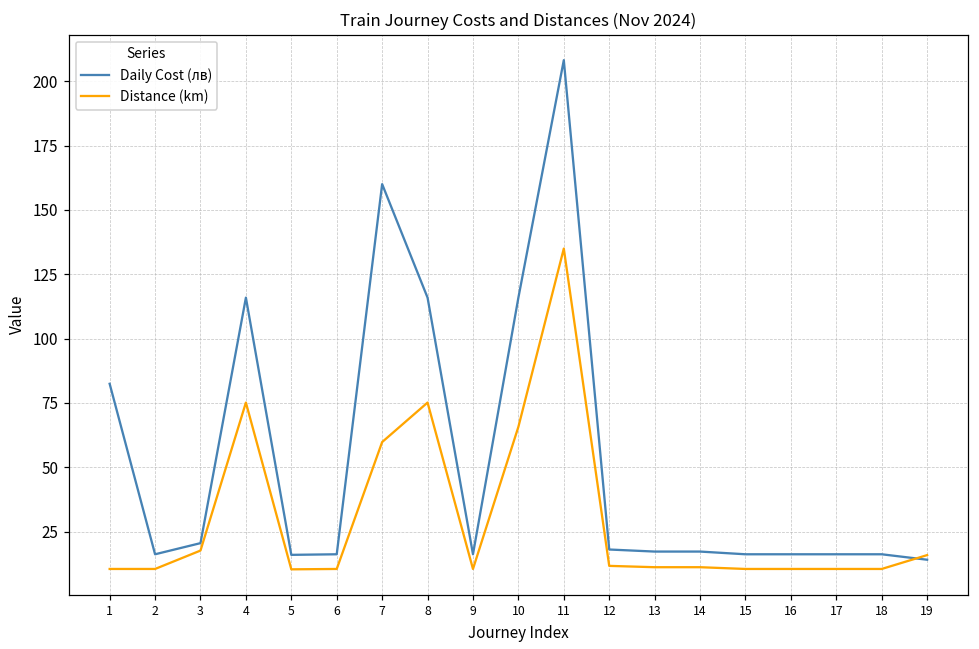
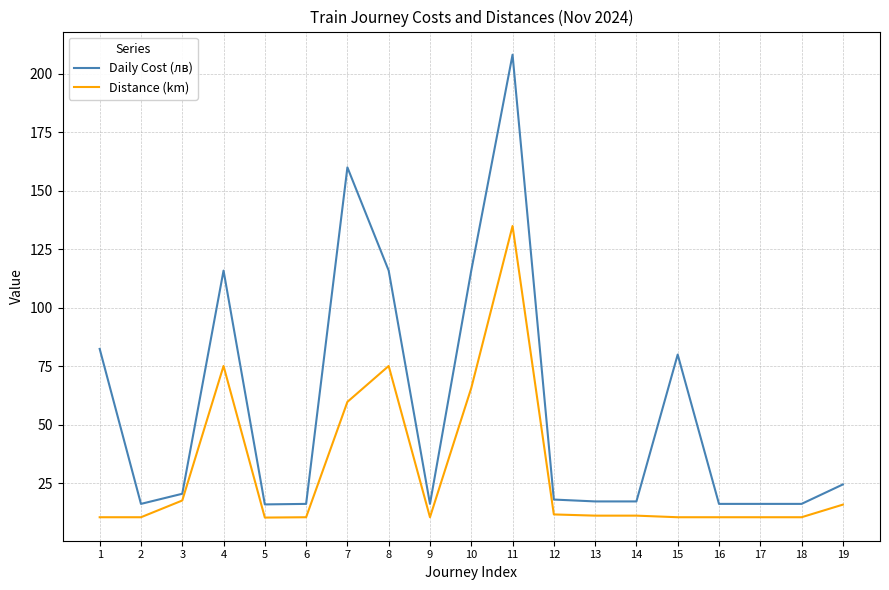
  {
    "Daily Cost (лв)": {
      "1": 82,
      "2": 16,
      "3": 21,
      "4": 116,
      "5": 16,
      "6": 16,
      "7": 160,
      "8": 116,
      "9": 16,
      "10": 116,
      "11": 208,
      "12": 18,
      "13": 17,
      "14": 17,
-     "15": 16,
+     "15": 80,
      "16": 16,
      "17": 16,
      "18": 16,
-     "19": 14
+     "19": 25
    },
    "Distance (km)": {
      "1": 11,
      "2": 11,
      "3": 18,
      "4": 75,
      "5": 10,
      "6": 11,
      "7": 60,
      "8": 75,
      "9": 11,
      "10": 66,
      "11": 135,
      "12": 12,
      "13": 11,
      "14": 11,
      "15": 11,
      "16": 11,
      "17": 11,
      "18": 11,
      "19": 16
    }
  }
